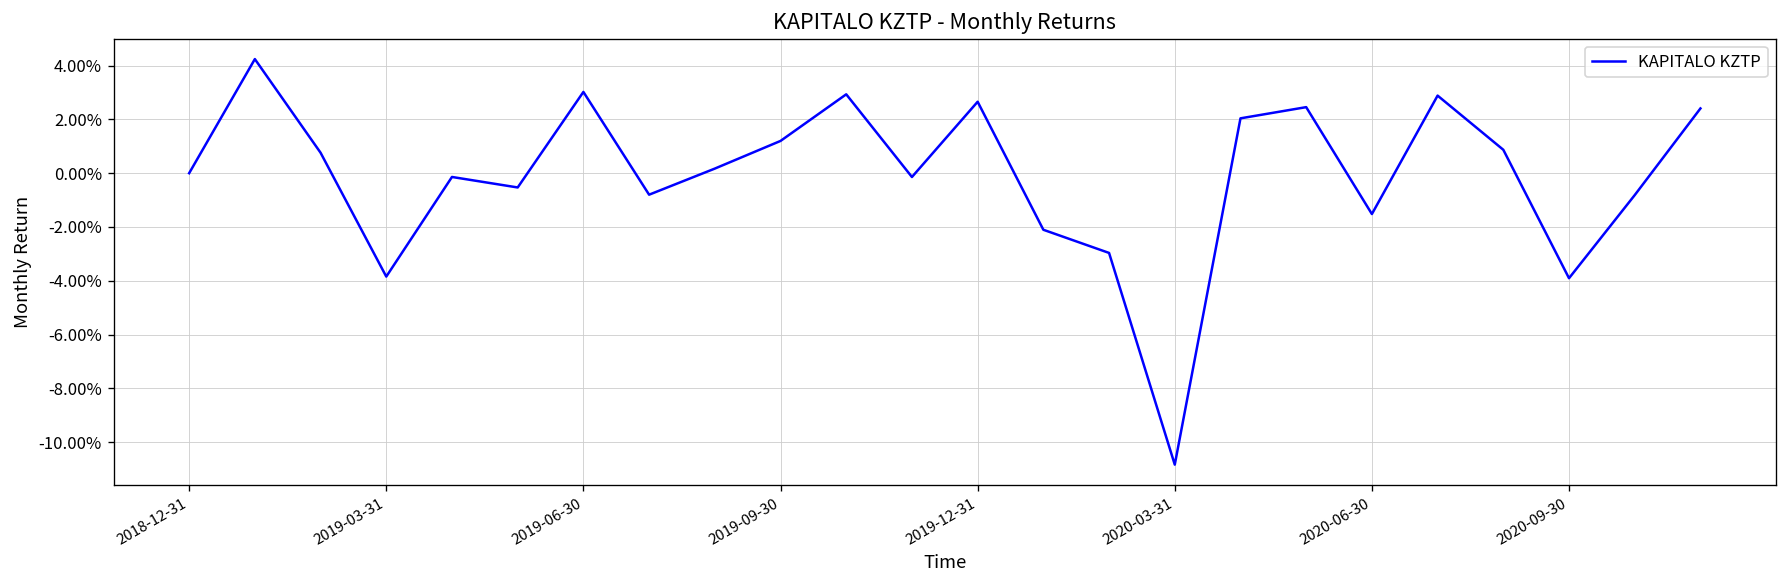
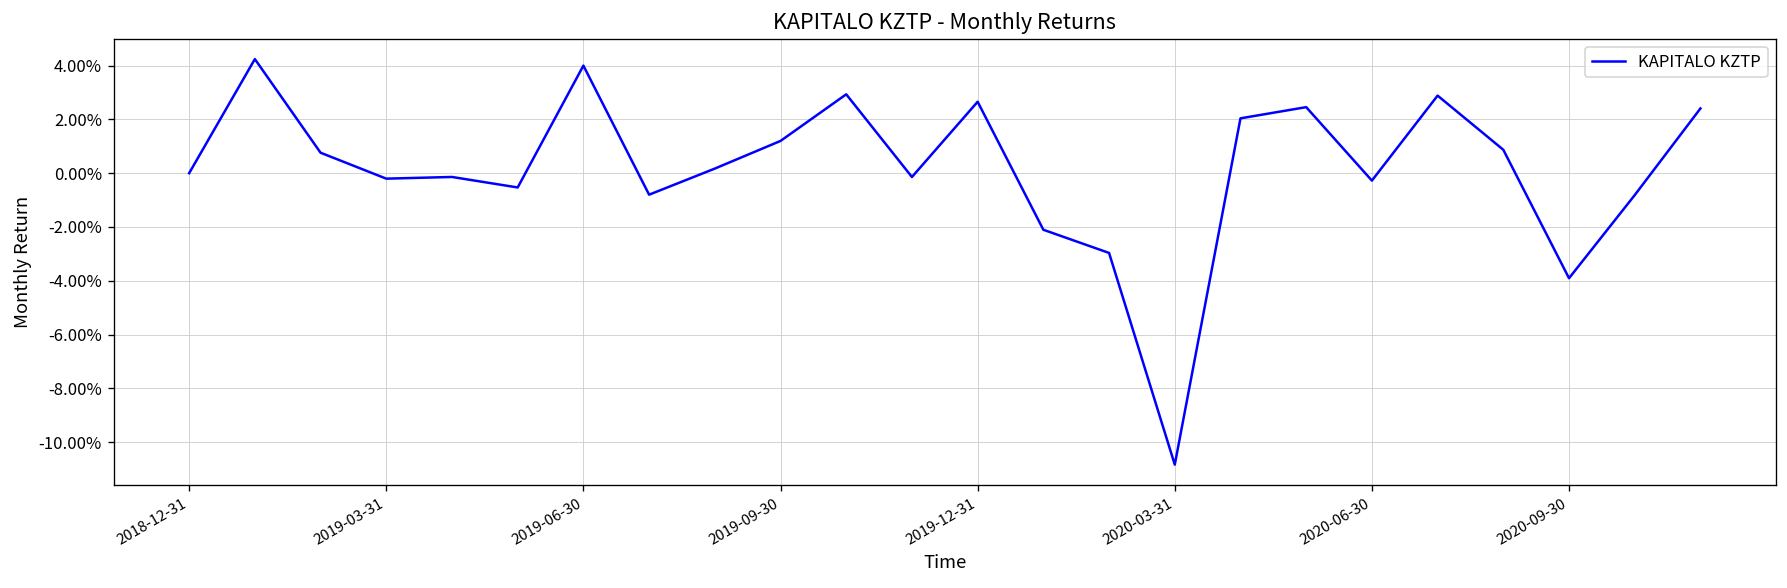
  {
    "2018-12-31": "0.0%",
-   "2019-03-31": "-3.8%",
-   "2019-06-30": "3.0%",
+   "2019-03-31": "-0.2%",
+   "2019-06-30": "4.0%",
    "2019-09-30": "1.2%",
    "2019-12-31": "2.7%",
    "2020-03-31": "-10.8%",
-   "2020-06-30": "-1.5%",
+   "2020-06-30": "-0.3%",
    "2020-09-30": "-3.9%"
  }
